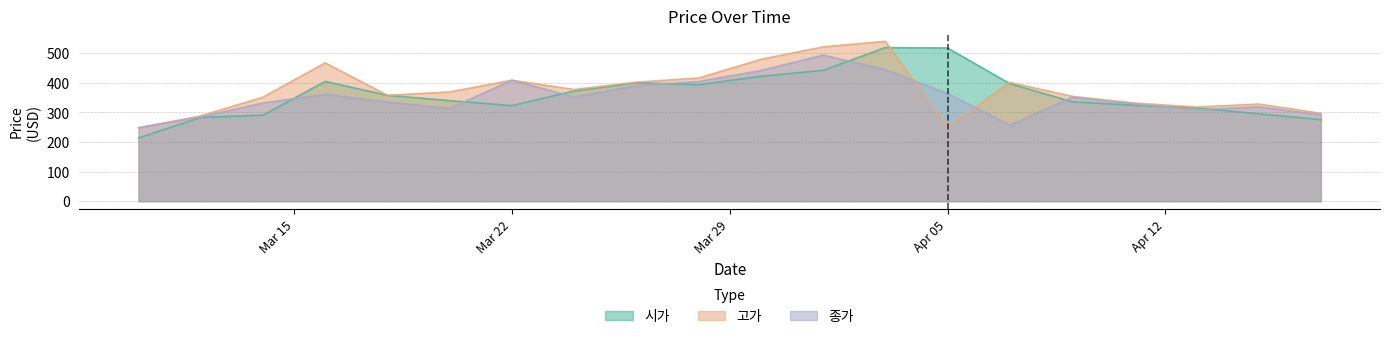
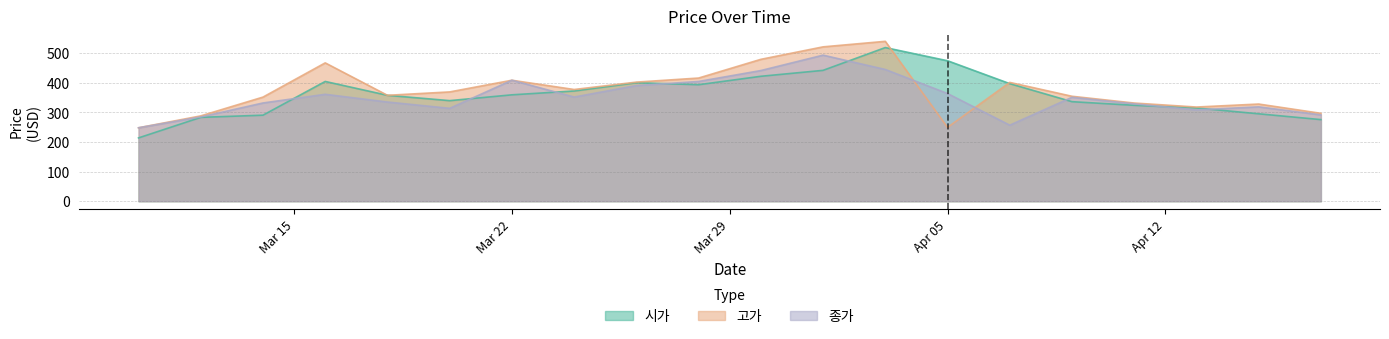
  {
    "시가": {
-     "Mar 22": 320,
-     "Apr 05": 520
+     "Mar 22": 360,
+     "Apr 05": 470
    },
    "고가": {
      "Apr 05": 250
    },
    "종가": {
      "Apr 05": 360
    }
  }
